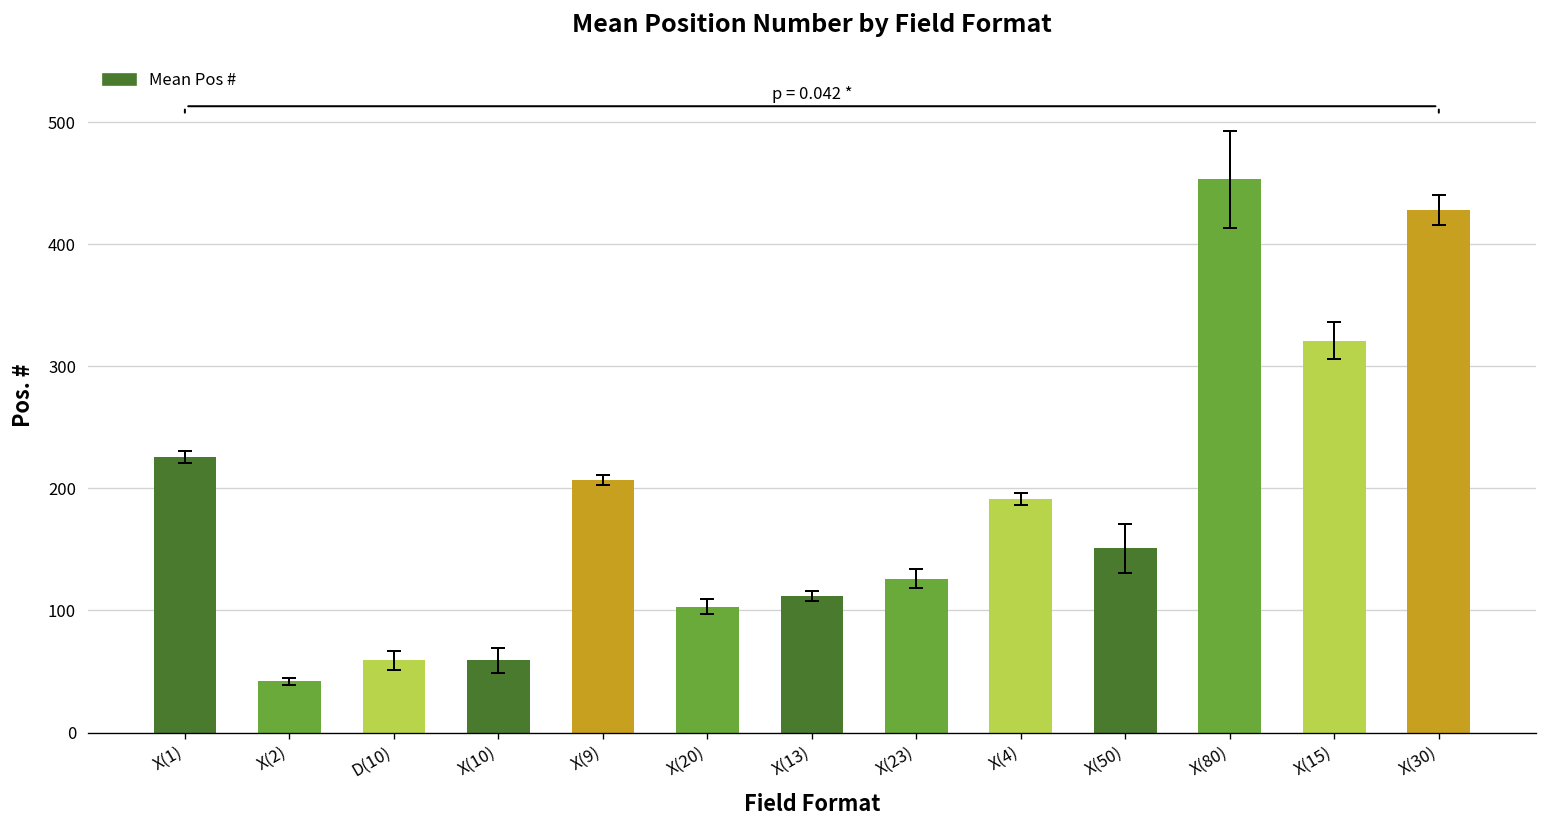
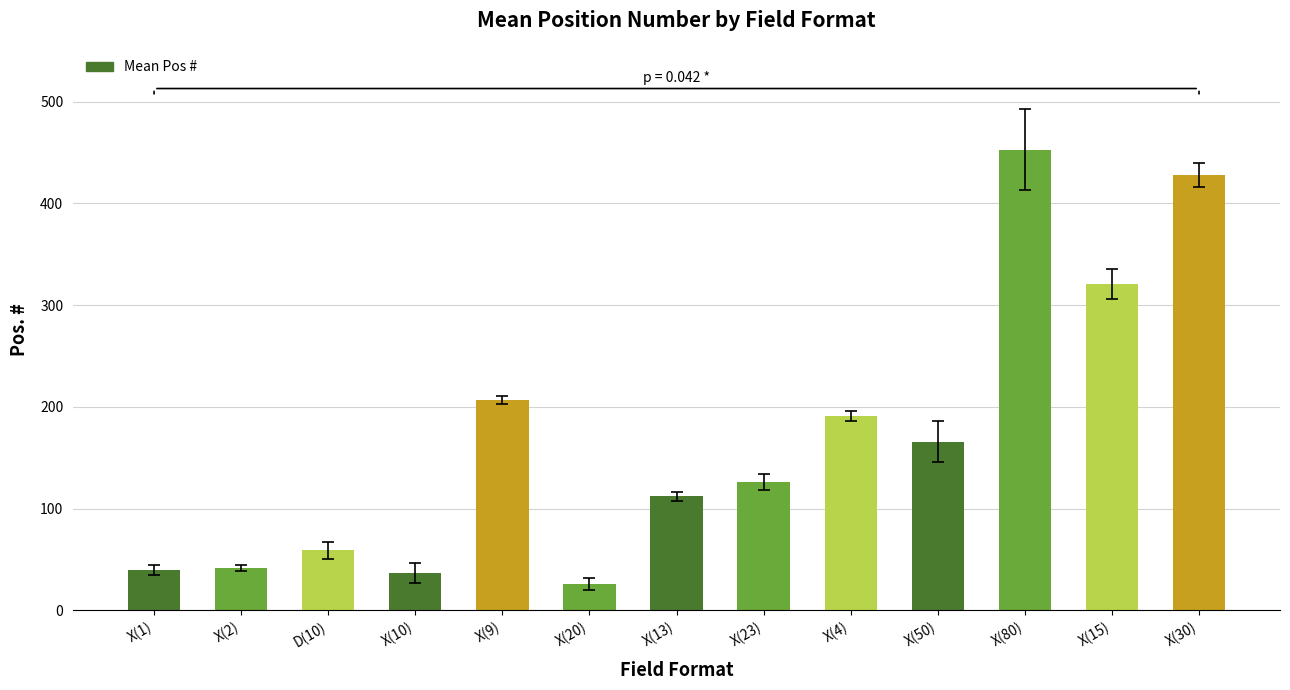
  {
    "Mean Pos #": {
-     "X(1)": 226,
+     "X(1)": 40,
      "X(2)": 42,
      "D(10)": 59,
-     "X(10)": 59,
+     "X(10)": 37,
      "X(9)": 207,
-     "X(20)": 103,
+     "X(20)": 26,
      "X(13)": 112,
      "X(23)": 126,
      "X(4)": 191,
-     "X(50)": 151,
+     "X(50)": 166,
      "X(80)": 453,
      "X(15)": 321,
      "X(30)": 428
    }
  }
